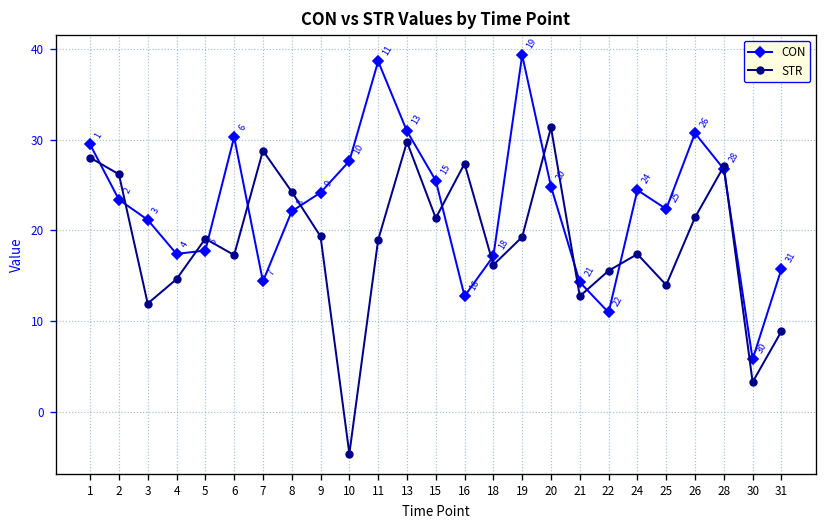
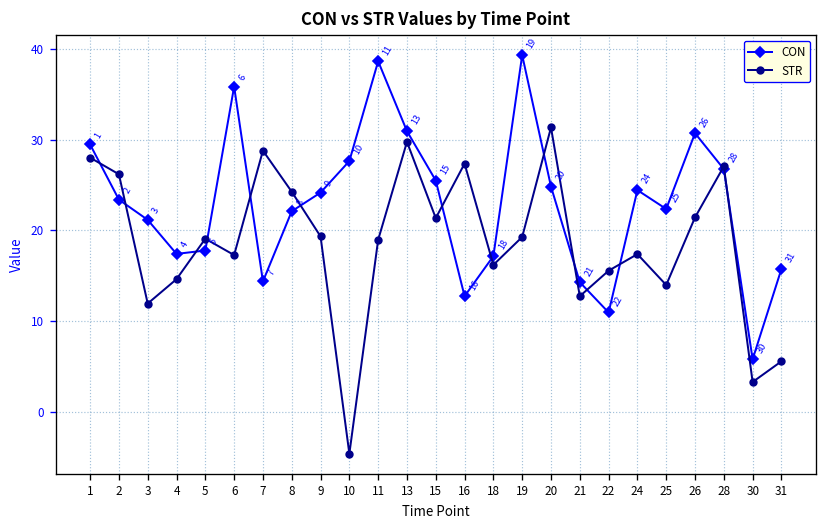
  {
    "CON": {
      "5": 18,
-     "6": 30
+     "6": 36
    },
    "STR": {
      "1": 28,
      "2": 26,
      "3": 12,
      "4": 15,
      "6": 17,
      "7": 29,
      "8": 24,
      "9": 19,
      "10": -5,
      "11": 19,
      "13": 30,
      "15": 21,
      "16": 27,
      "19": 19,
      "20": 31,
      "21": 13,
      "22": 16,
      "24": 17,
      "25": 14,
      "26": 21,
      "30": 3,
-     "31": 9
+     "31": 6
    }
  }
